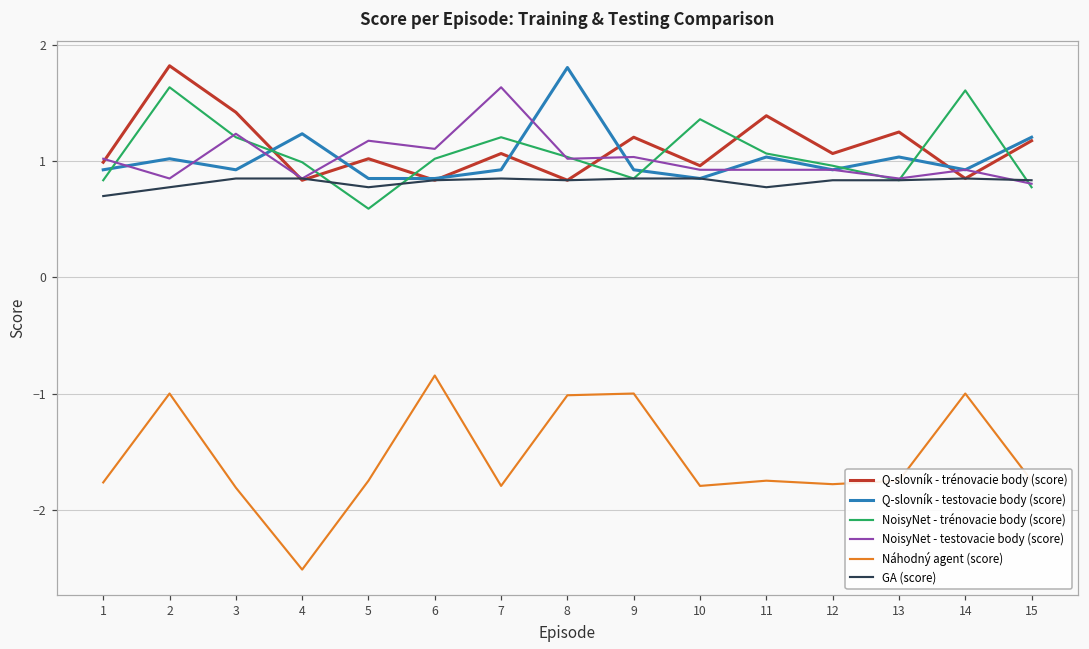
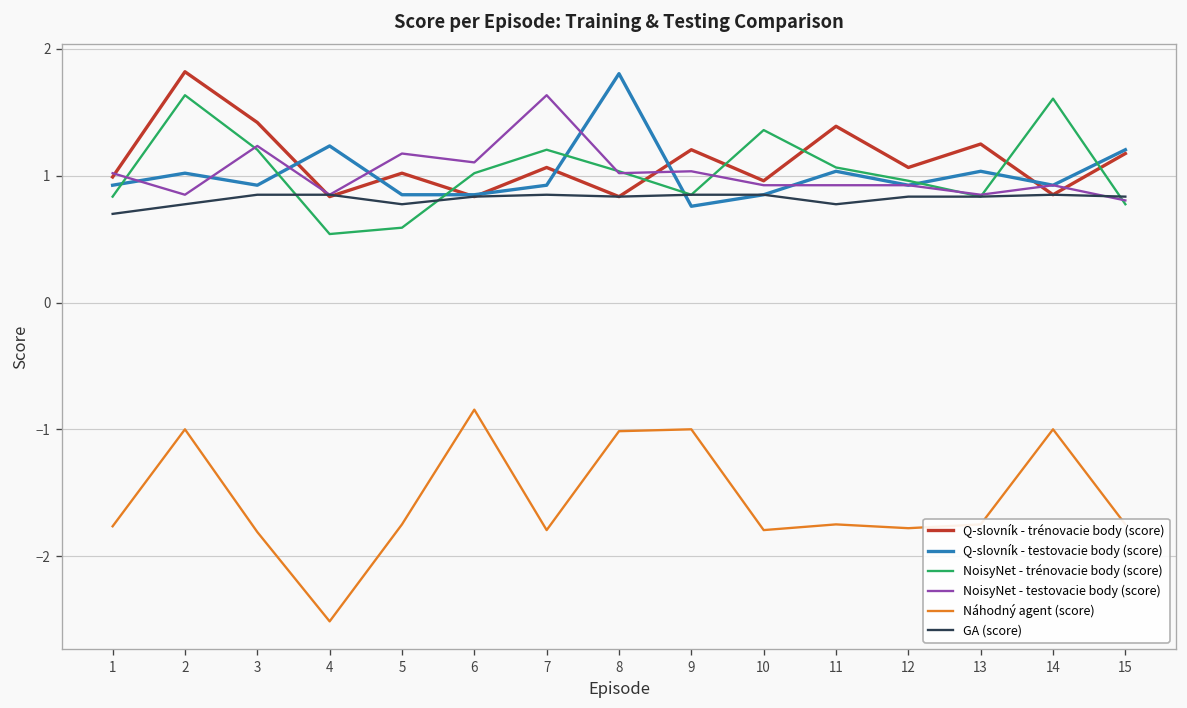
  {
    "Q-slovník - trénovacie body (score)": {
      "1": 0.99,
      "2": 1.82,
      "3": 1.42,
      "5": 1.02,
      "7": 1.07,
      "9": 1.21,
      "10": 0.96,
      "11": 1.39,
      "12": 1.07,
      "13": 1.25,
      "15": 1.18
    },
    "Q-slovník - testovacie body (score)": {
      "1": 0.93,
      "2": 1.02,
      "3": 0.93,
      "4": 1.24,
      "5": 0.85,
      "7": 0.93,
      "8": 1.81,
-     "9": 0.93,
+     "9": 0.76,
      "11": 1.04,
      "13": 1.04,
      "15": 1.21
    },
    "NoisyNet - trénovacie body (score)": {
      "1": 0.84,
      "2": 1.63,
      "3": 1.21,
-     "4": 0.99,
+     "4": 0.54,
      "5": 0.59,
      "6": 1.02,
      "7": 1.20,
      "10": 1.36,
      "11": 1.07,
      "12": 0.96,
      "14": 1.61,
      "15": 0.77
    },
    "NoisyNet - testovacie body (score)": {
      "1": 1.02,
      "2": 0.85,
      "3": 1.23,
      "5": 1.17,
      "6": 1.11,
      "7": 1.63,
      "9": 1.04,
      "10": 0.93,
      "11": 0.93,
      "15": 0.80
    },
    "Náhodný agent (score)": {
      "1": -1.77,
      "2": -1.00,
      "3": -1.81,
      "4": -2.52,
      "5": -1.75,
      "6": -0.85,
      "7": -1.80,
      "8": -1.02,
      "9": -1.00,
      "10": -1.80,
      "11": -1.75,
      "12": -1.78,
      "14": -1.00
    },
    "GA (score)": {
      "1": 0.70,
      "2": 0.78,
      "3": 0.85,
      "5": 0.78,
      "7": 0.85,
      "11": 0.78,
      "12": 0.84,
      "15": 0.84
    }
  }
